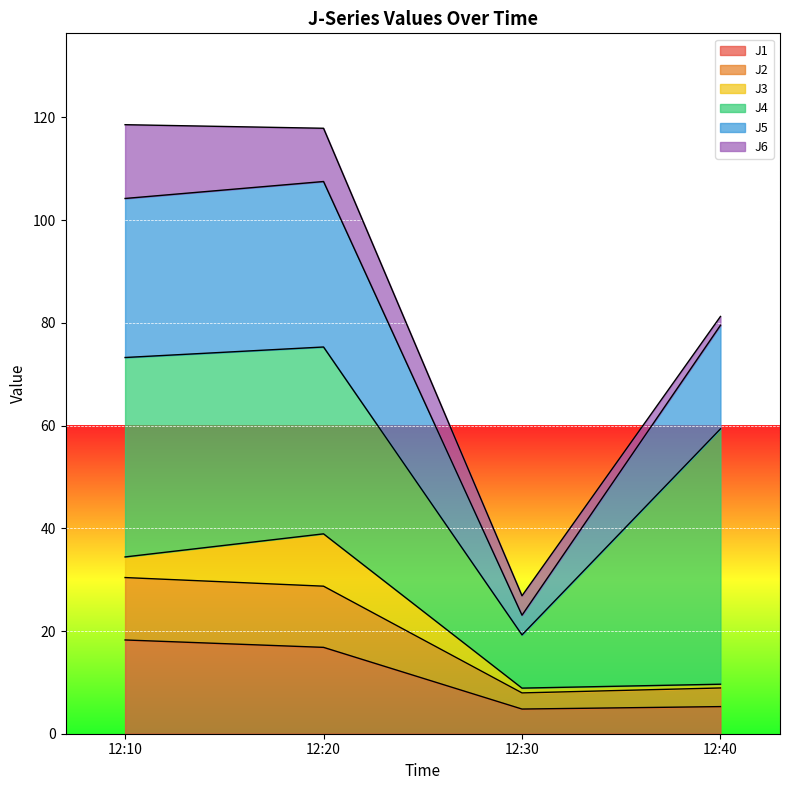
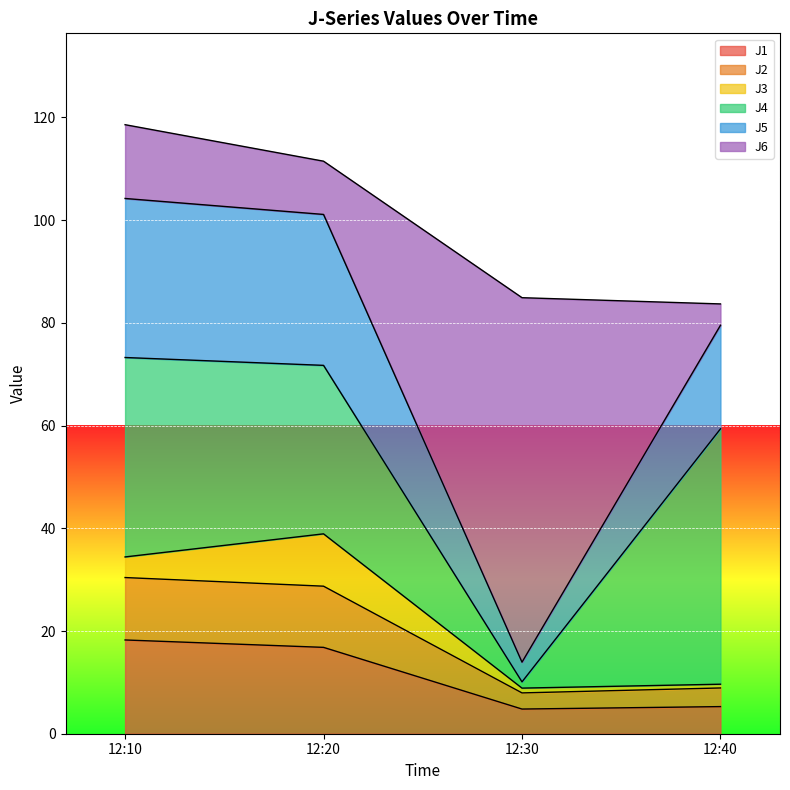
  {
    "J3": {
      "12:10": 4,
      "12:20": 10,
      "12:30": 1,
      "12:40": 1
    },
    "J4": {
      "12:10": 39,
-     "12:20": 36,
-     "12:30": 10,
+     "12:20": 33,
+     "12:30": 1,
      "12:40": 50
    },
    "J5": {
      "12:10": 31,
-     "12:20": 32,
+     "12:20": 29,
      "12:30": 4,
      "12:40": 20
    },
    "J6": {
      "12:10": 14,
      "12:20": 10,
-     "12:30": 4,
-     "12:40": 2
+     "12:30": 71,
+     "12:40": 4
    }
  }
